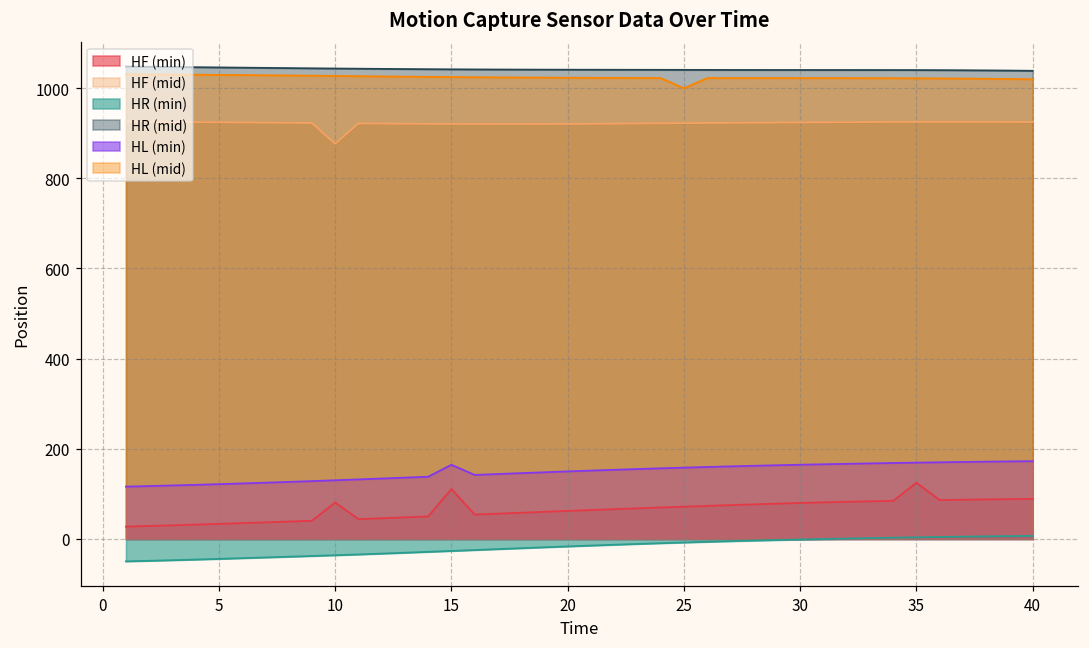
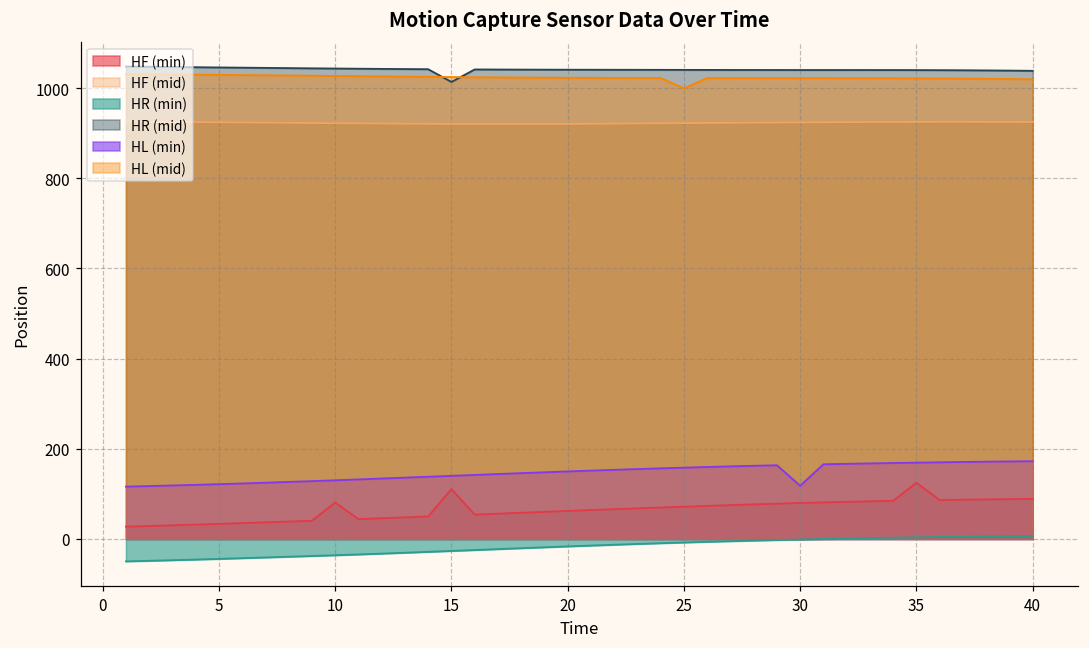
  {
    "HF (min)": {
      "5": 30,
      "10": 80,
      "15": 110,
      "20": 60,
      "25": 70,
      "30": 80,
      "35": 120,
      "40": 90
    },
    "HF (mid)": {
      "5": 920,
-     "10": 880,
+     "10": 920,
      "15": 920,
      "20": 920,
      "25": 920,
      "30": 920,
      "35": 930,
      "40": 920
    },
    "HR (mid)": {
      "5": 1050,
      "10": 1040,
-     "15": 1040,
+     "15": 1010,
      "20": 1040,
      "25": 1040,
      "30": 1040,
      "35": 1040,
      "40": 1040
    },
    "HL (min)": {
      "5": 120,
      "10": 130,
-     "15": 160,
+     "15": 140,
      "20": 150,
      "25": 160,
-     "30": 160,
+     "30": 120,
      "35": 170,
      "40": 170
    },
    "HL (mid)": {
      "5": 1030,
      "10": 1030,
      "15": 1020,
      "20": 1020,
      "25": 1000,
      "30": 1020,
      "35": 1020,
      "40": 1020
    }
  }
